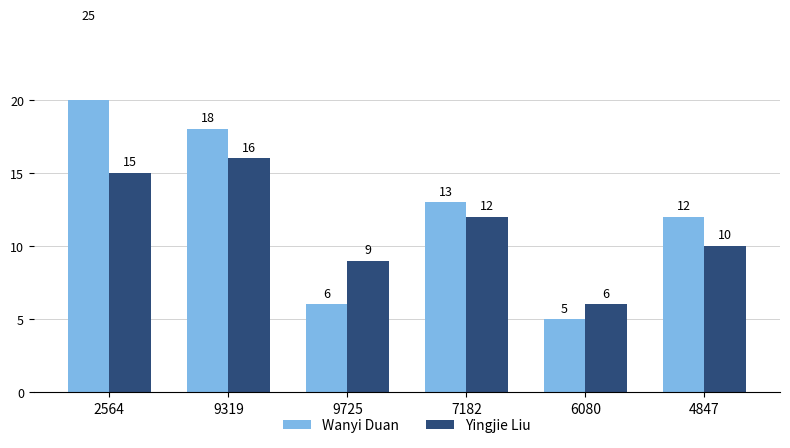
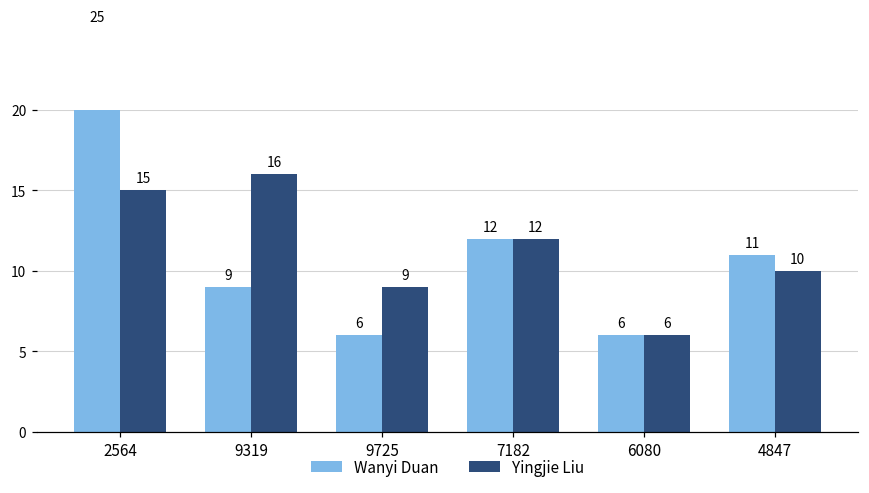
  {
    "Wanyi Duan": {
-     "9319": 18,
+     "9319": 9,
      "9725": 6,
-     "7182": 13,
-     "6080": 5,
-     "4847": 12
+     "7182": 12,
+     "6080": 6,
+     "4847": 11
    },
    "Yingjie Liu": {
      "2564": 15,
      "9319": 16,
      "9725": 9,
      "7182": 12,
      "6080": 6,
      "4847": 10
    }
  }
